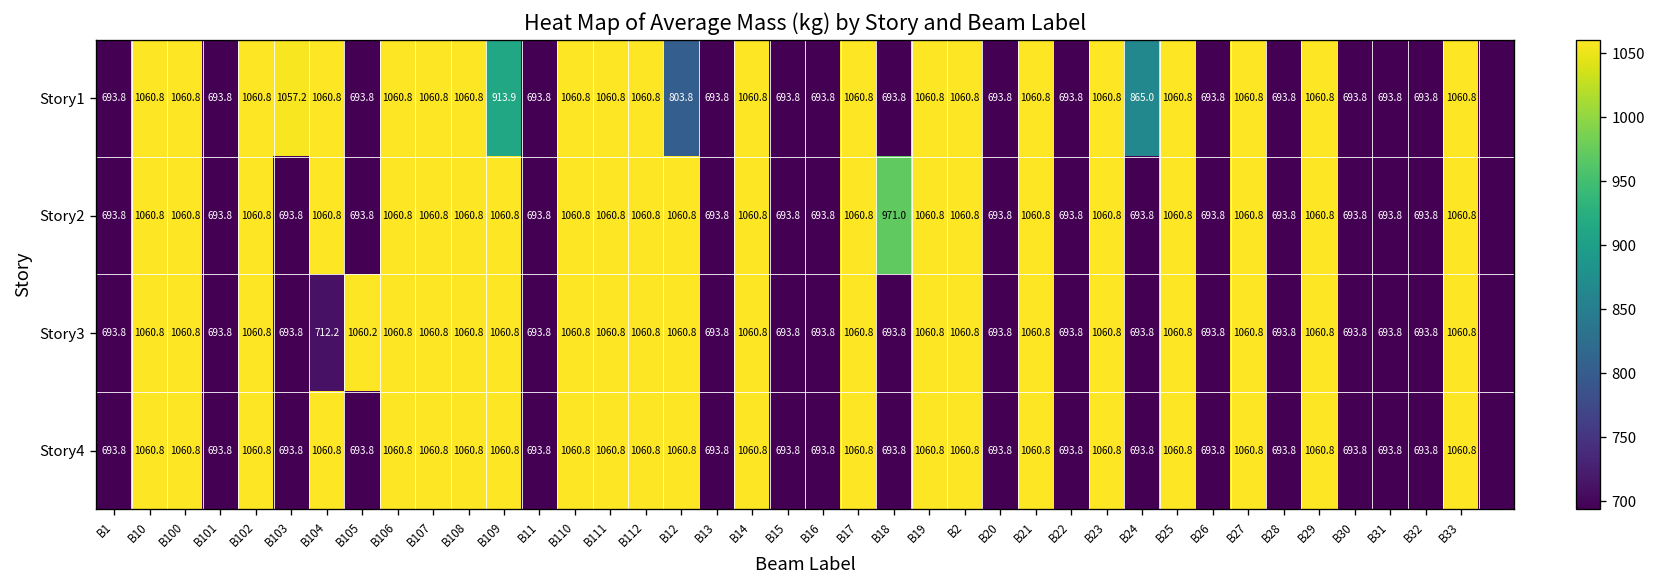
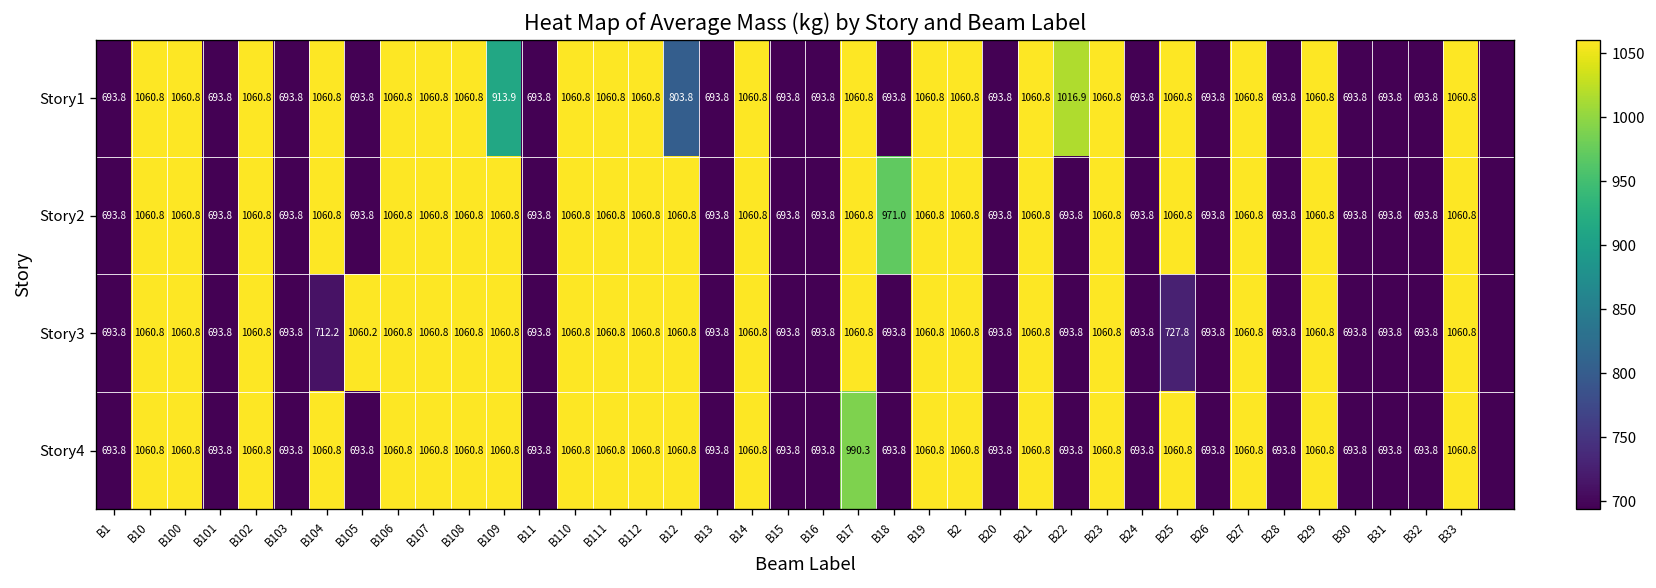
  {
    "Story1": {
      "B1": 693.8,
      "B10": 1060.8,
      "B100": 1060.8,
      "B101": 693.8,
      "B102": 1060.8,
-     "B103": 1057.2,
+     "B103": 693.8,
      "B104": 1060.8,
      "B105": 693.8,
      "B106": 1060.8,
      "B107": 1060.8,
      "B108": 1060.8,
      "B109": 913.9,
      "B11": 693.8,
      "B110": 1060.8,
      "B111": 1060.8,
      "B112": 1060.8,
      "B12": 803.8,
      "B13": 693.8,
      "B14": 1060.8,
      "B15": 693.8,
      "B16": 693.8,
      "B17": 1060.8,
      "B18": 693.8,
      "B19": 1060.8,
      "B2": 1060.8,
      "B20": 693.8,
      "B21": 1060.8,
-     "B22": 693.8,
+     "B22": 1016.9,
      "B23": 1060.8,
-     "B24": 865.0,
+     "B24": 693.8,
      "B25": 1060.8,
      "B26": 693.8,
      "B27": 1060.8,
      "B28": 693.8,
      "B29": 1060.8,
      "B30": 693.8,
      "B31": 693.8,
      "B32": 693.8,
      "B33": 1060.8
    },
    "Story2": {
      "B1": 693.8,
      "B10": 1060.8,
      "B100": 1060.8,
      "B101": 693.8,
      "B102": 1060.8,
      "B103": 693.8,
      "B104": 1060.8,
      "B105": 693.8,
      "B106": 1060.8,
      "B107": 1060.8,
      "B108": 1060.8,
      "B109": 1060.8,
      "B11": 693.8,
      "B110": 1060.8,
      "B111": 1060.8,
      "B112": 1060.8,
      "B12": 1060.8,
      "B13": 693.8,
      "B14": 1060.8,
      "B15": 693.8,
      "B16": 693.8,
      "B17": 1060.8,
      "B18": 971.0,
      "B19": 1060.8,
      "B2": 1060.8,
      "B20": 693.8,
      "B21": 1060.8,
      "B22": 693.8,
      "B23": 1060.8,
      "B24": 693.8,
      "B25": 1060.8,
      "B26": 693.8,
      "B27": 1060.8,
      "B28": 693.8,
      "B29": 1060.8,
      "B30": 693.8,
      "B31": 693.8,
      "B32": 693.8,
      "B33": 1060.8
    },
    "Story3": {
      "B1": 693.8,
      "B10": 1060.8,
      "B100": 1060.8,
      "B101": 693.8,
      "B102": 1060.8,
      "B103": 693.8,
      "B104": 712.2,
      "B105": 1060.2,
      "B106": 1060.8,
      "B107": 1060.8,
      "B108": 1060.8,
      "B109": 1060.8,
      "B11": 693.8,
      "B110": 1060.8,
      "B111": 1060.8,
      "B112": 1060.8,
      "B12": 1060.8,
      "B13": 693.8,
      "B14": 1060.8,
      "B15": 693.8,
      "B16": 693.8,
      "B17": 1060.8,
      "B18": 693.8,
      "B19": 1060.8,
      "B2": 1060.8,
      "B20": 693.8,
      "B21": 1060.8,
      "B22": 693.8,
      "B23": 1060.8,
      "B24": 693.8,
-     "B25": 1060.8,
+     "B25": 727.8,
      "B26": 693.8,
      "B27": 1060.8,
      "B28": 693.8,
      "B29": 1060.8,
      "B30": 693.8,
      "B31": 693.8,
      "B32": 693.8,
      "B33": 1060.8
    },
    "Story4": {
      "B1": 693.8,
      "B10": 1060.8,
      "B100": 1060.8,
      "B101": 693.8,
      "B102": 1060.8,
      "B103": 693.8,
      "B104": 1060.8,
      "B105": 693.8,
      "B106": 1060.8,
      "B107": 1060.8,
      "B108": 1060.8,
      "B109": 1060.8,
      "B11": 693.8,
      "B110": 1060.8,
      "B111": 1060.8,
      "B112": 1060.8,
      "B12": 1060.8,
      "B13": 693.8,
      "B14": 1060.8,
      "B15": 693.8,
      "B16": 693.8,
-     "B17": 1060.8,
+     "B17": 990.3,
      "B18": 693.8,
      "B19": 1060.8,
      "B2": 1060.8,
      "B20": 693.8,
      "B21": 1060.8,
      "B22": 693.8,
      "B23": 1060.8,
      "B24": 693.8,
      "B25": 1060.8,
      "B26": 693.8,
      "B27": 1060.8,
      "B28": 693.8,
      "B29": 1060.8,
      "B30": 693.8,
      "B31": 693.8,
      "B32": 693.8,
      "B33": 1060.8
    }
  }
